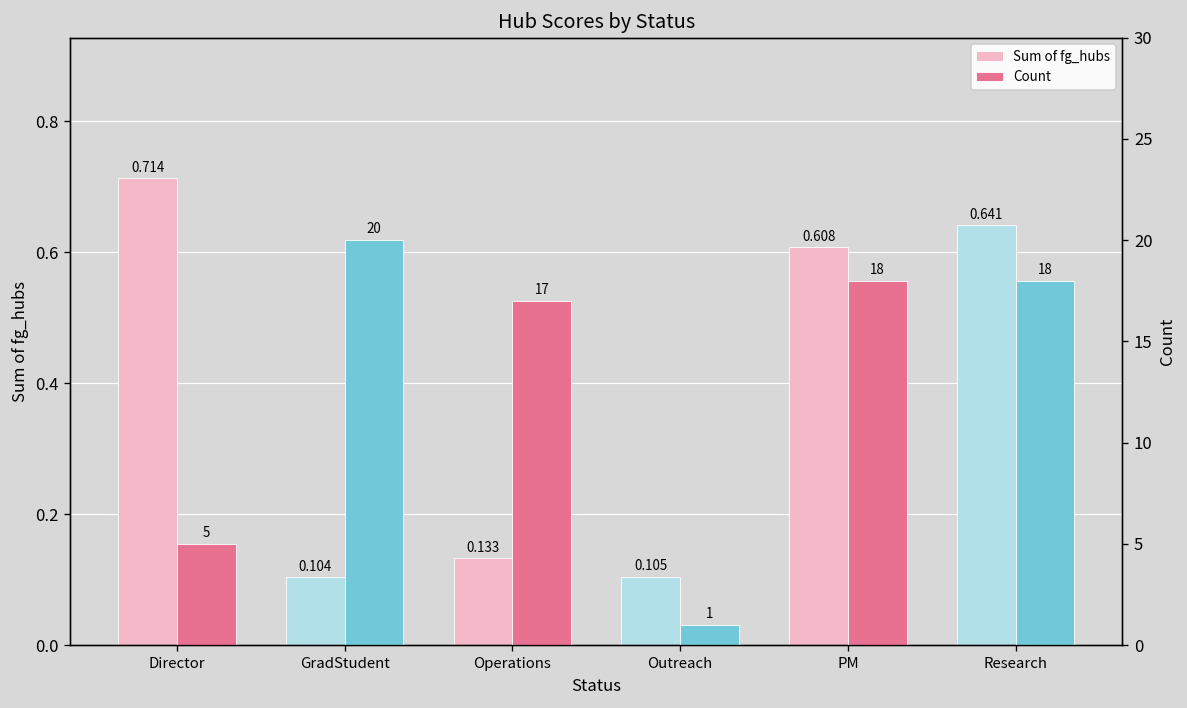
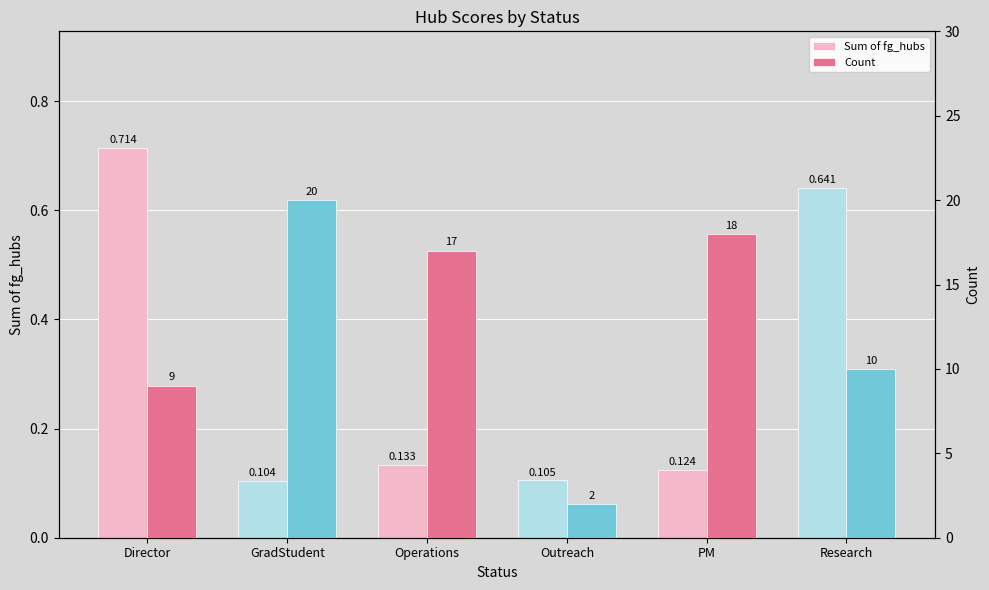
  {
    "Sum of fg_hubs": {
      "Director": 0.714,
      "GradStudent": 0.104,
      "Operations": 0.133,
      "Outreach": 0.105,
-     "PM": 0.608,
+     "PM": 0.124,
      "Research": 0.641
    },
    "Count": {
-     "Director": 5,
+     "Director": 9,
      "GradStudent": 20,
      "Operations": 17,
-     "Outreach": 1,
+     "Outreach": 2,
      "PM": 18,
-     "Research": 18
+     "Research": 10
    }
  }
